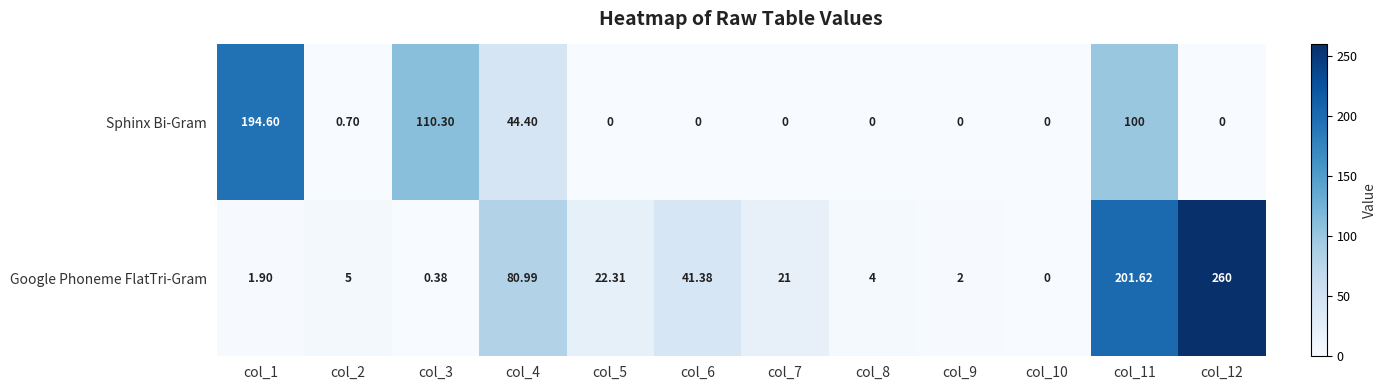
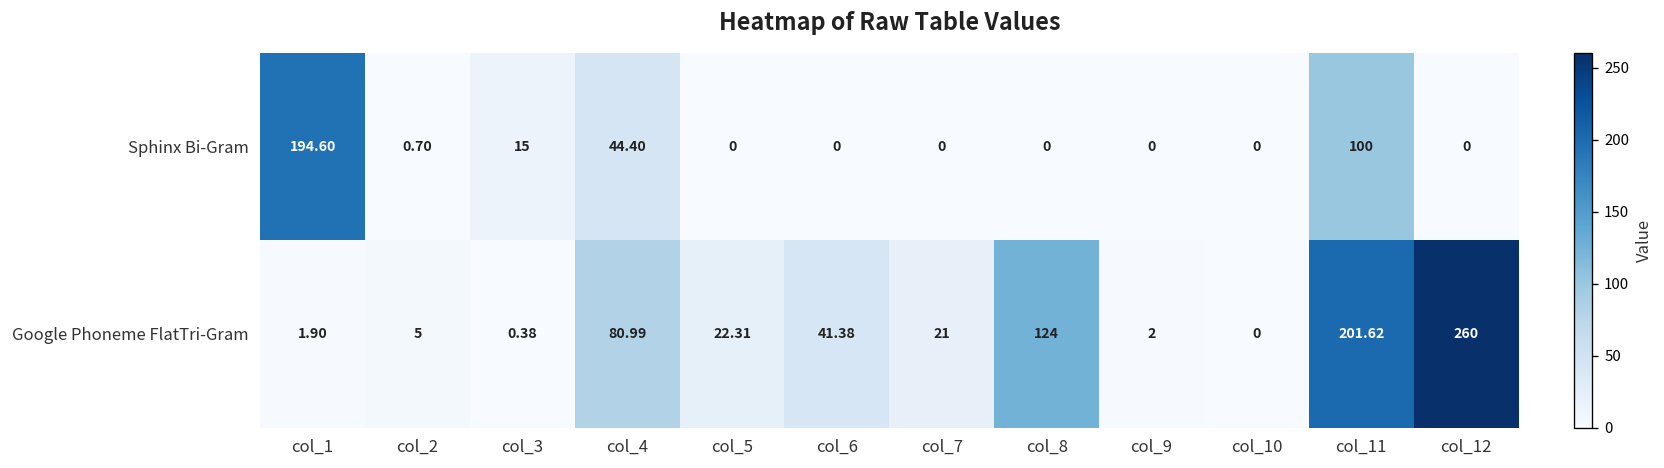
  {
    "Sphinx Bi-Gram": {
      "col_1": 194.60,
      "col_2": 0.70,
-     "col_3": 110.30,
+     "col_3": 15,
      "col_4": 44.40,
      "col_5": 0,
      "col_6": 0,
      "col_7": 0,
      "col_8": 0,
      "col_9": 0,
      "col_10": 0,
      "col_11": 100,
      "col_12": 0
    },
    "Google Phoneme FlatTri-Gram": {
      "col_1": 1.90,
      "col_2": 5,
      "col_3": 0.38,
      "col_4": 80.99,
      "col_5": 22.31,
      "col_6": 41.38,
      "col_7": 21,
-     "col_8": 4,
+     "col_8": 124,
      "col_9": 2,
      "col_10": 0,
      "col_11": 201.62,
      "col_12": 260
    }
  }
